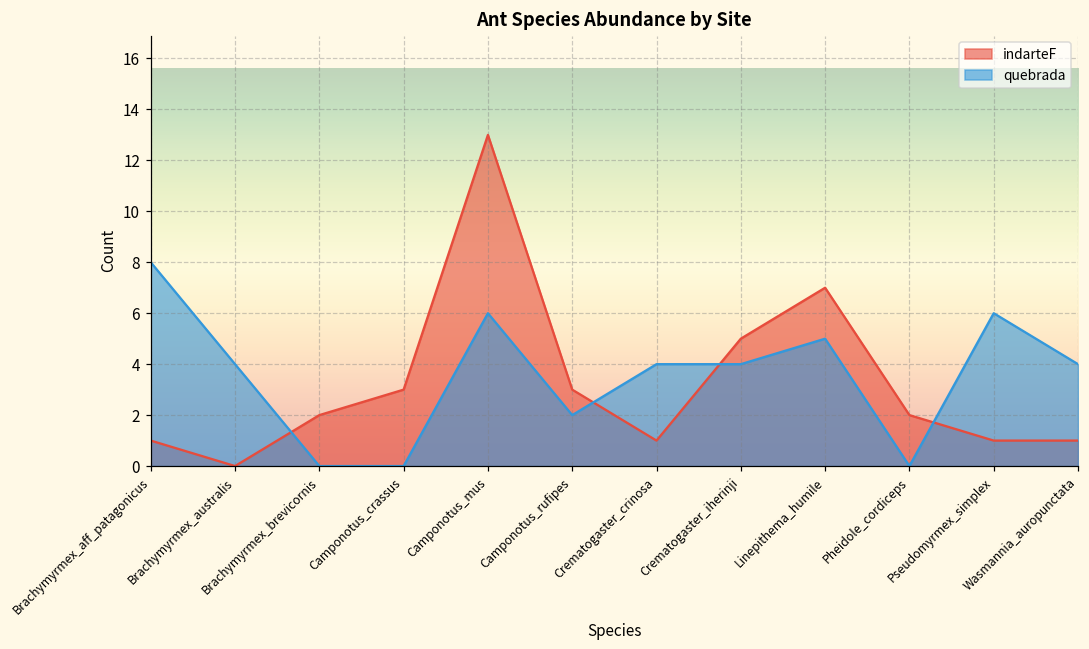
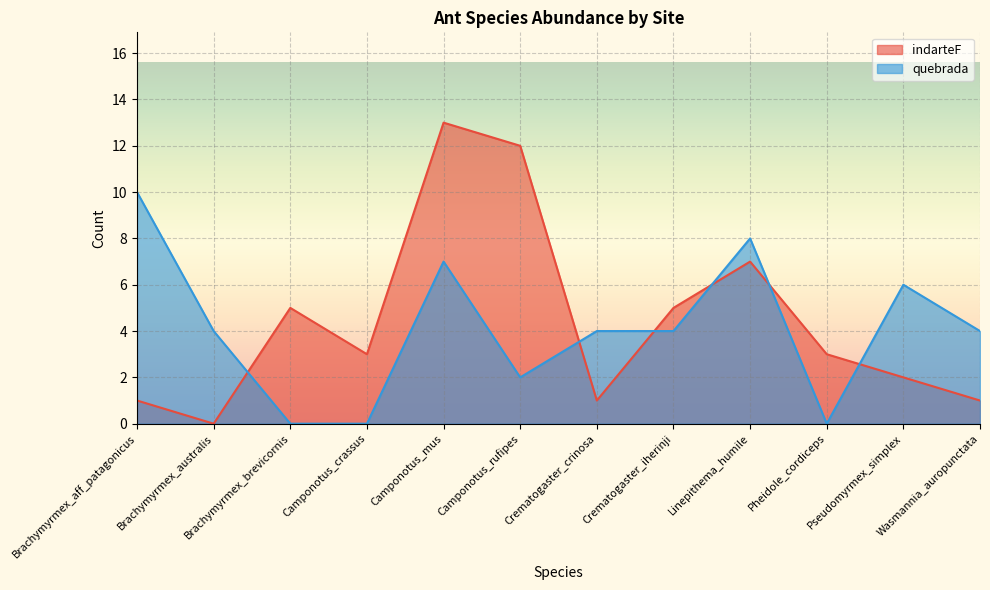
  {
    "indarteF": {
      "Brachymyrmex_aff_patagonicus": 1,
      "Brachymyrmex_australis": 0,
-     "Brachymyrmex_brevicornis": 2,
+     "Brachymyrmex_brevicornis": 5,
      "Camponotus_crassus": 3,
      "Camponotus_mus": 13,
-     "Camponotus_rufipes": 3,
+     "Camponotus_rufipes": 12,
      "Crematogaster_crinosa": 1,
      "Crematogaster_iherinji": 5,
      "Linepithema_humile": 7,
-     "Pheidole_cordiceps": 2,
-     "Pseudomyrmex_simplex": 1,
+     "Pheidole_cordiceps": 3,
+     "Pseudomyrmex_simplex": 2,
      "Wasmannia_auropunctata": 1
    },
    "quebrada": {
-     "Brachymyrmex_aff_patagonicus": 8,
+     "Brachymyrmex_aff_patagonicus": 10,
      "Brachymyrmex_australis": 4,
      "Brachymyrmex_brevicornis": 0,
      "Camponotus_crassus": 0,
-     "Camponotus_mus": 6,
+     "Camponotus_mus": 7,
      "Camponotus_rufipes": 2,
      "Crematogaster_crinosa": 4,
      "Crematogaster_iherinji": 4,
-     "Linepithema_humile": 5,
+     "Linepithema_humile": 8,
      "Pheidole_cordiceps": 0,
      "Pseudomyrmex_simplex": 6,
      "Wasmannia_auropunctata": 4
    }
  }
